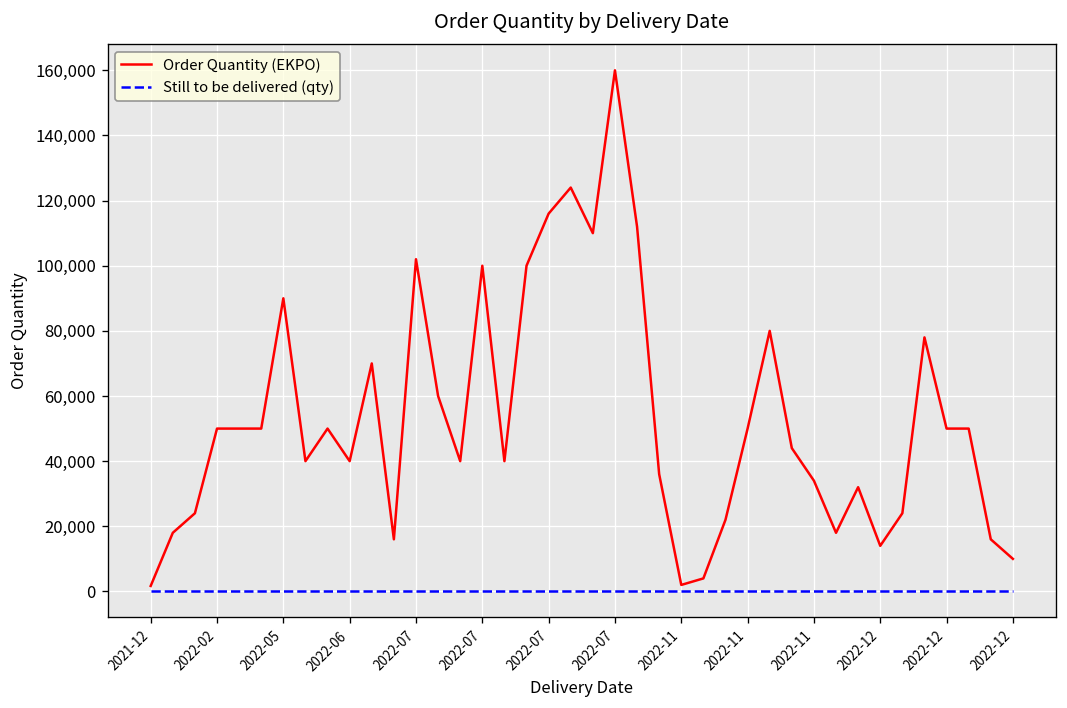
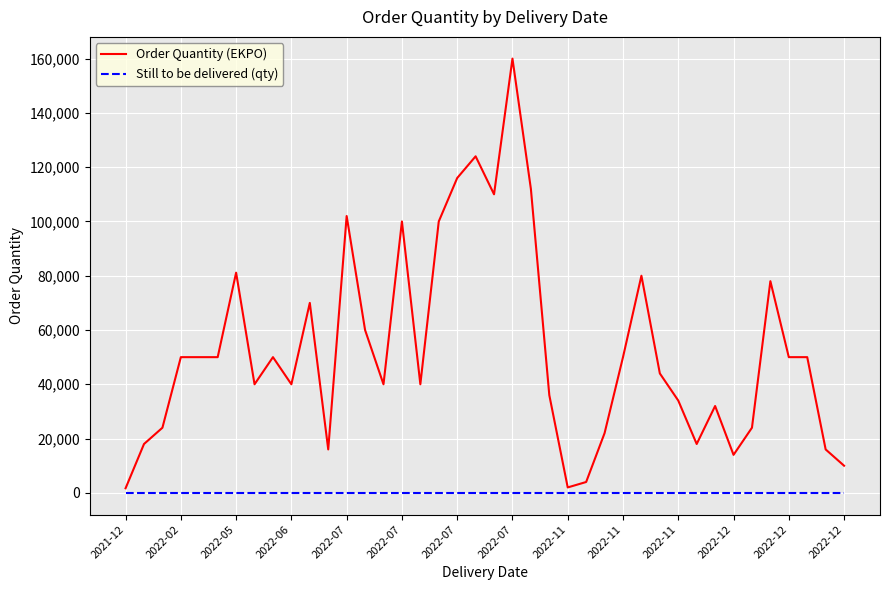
  {
    "Order Quantity (EKPO)": {
      "2021-12": "2,000",
      "2022-02": "50,000",
-     "2022-05": "90,000"
+     "2022-05": "81,000"
    },
    "Still to be delivered (qty)": {
      "2021-12": "0",
      "2022-02": "0",
      "2022-05": "0"
    }
  }
